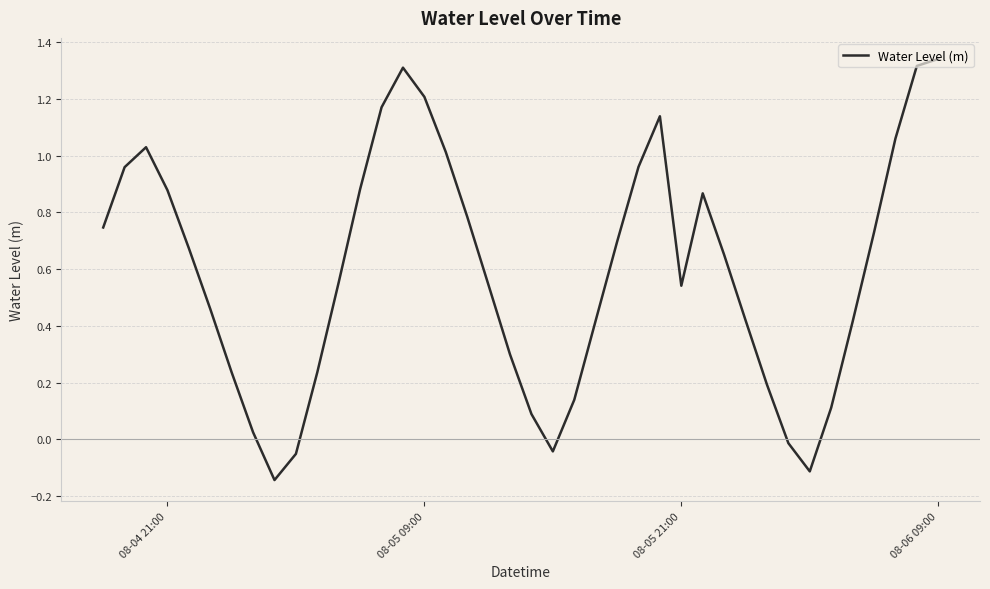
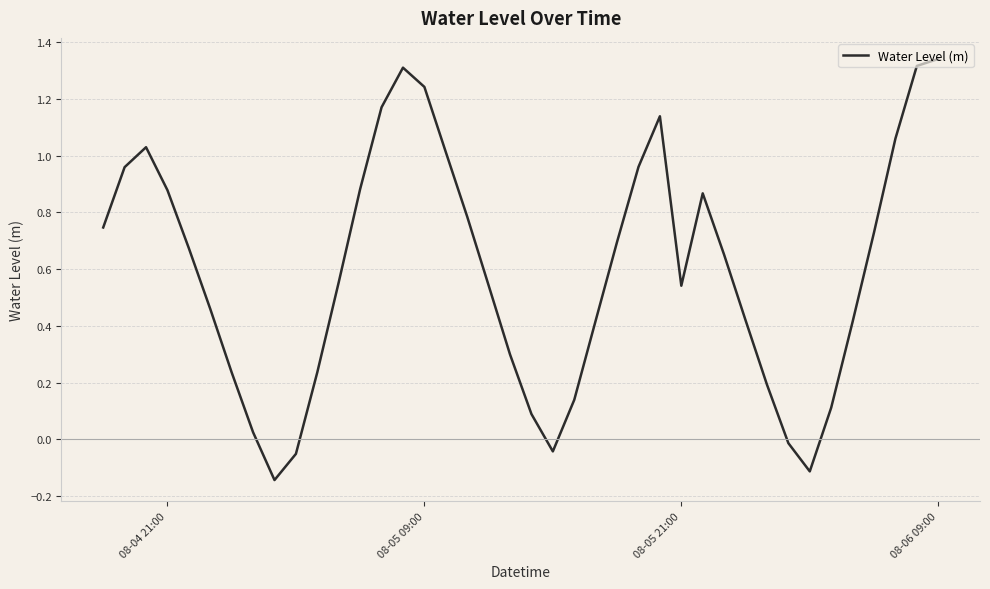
  {
    "08-04 21:00": 0.88,
-   "08-05 09:00": 1.21,
+   "08-05 09:00": 1.24,
    "08-05 21:00": 0.54
  }
